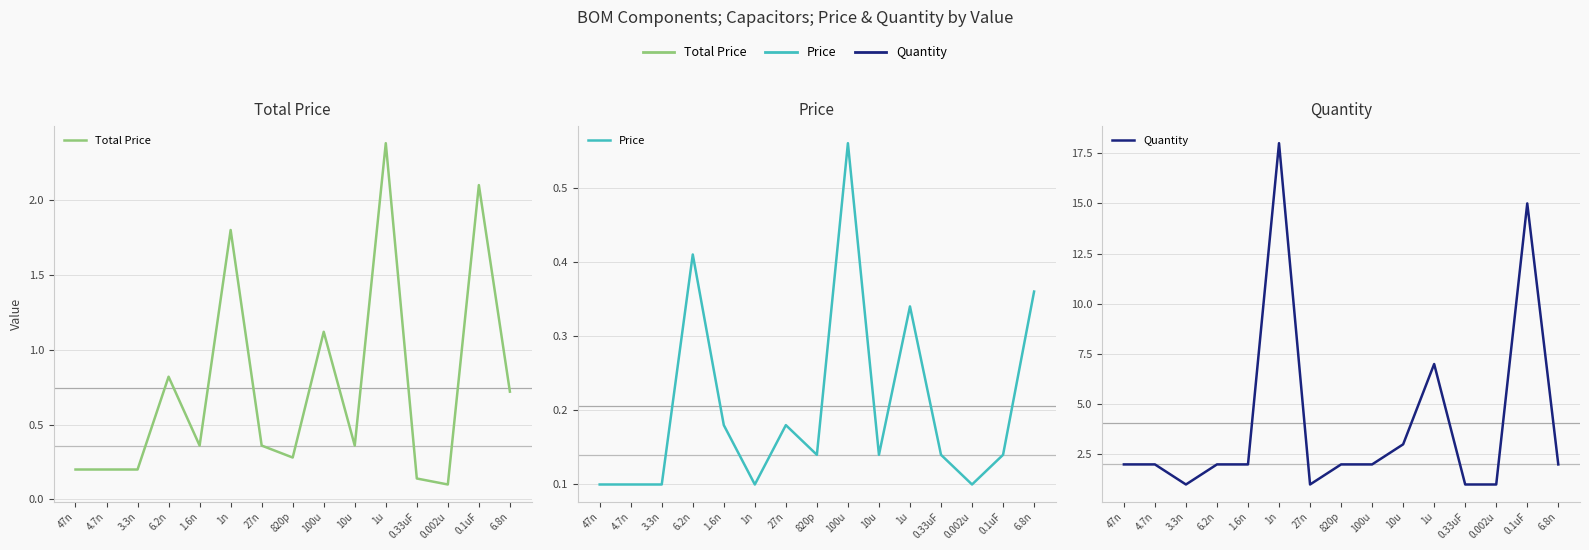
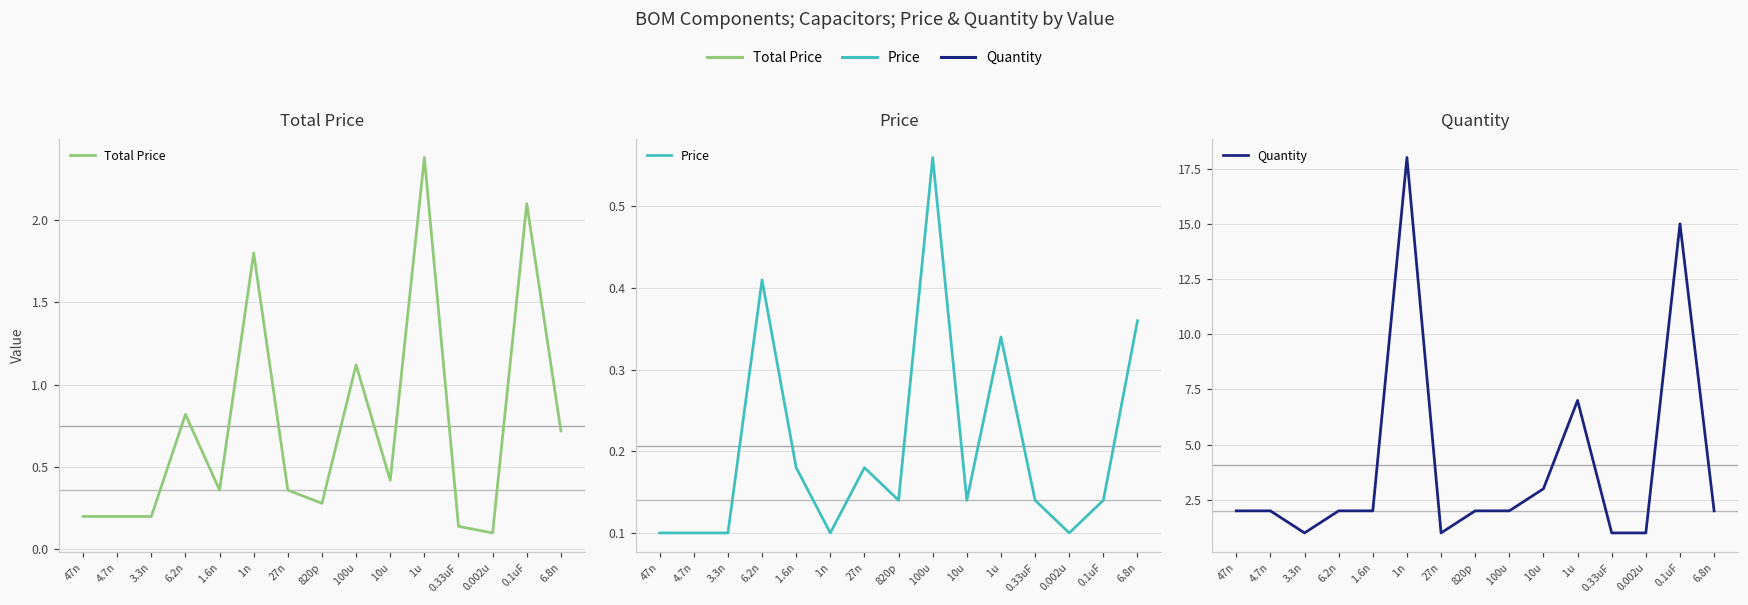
  {
    "Total Price": {
      "47n": 0.20,
      "4.7n": 0.20,
      "3.3n": 0.20,
      "6.2n": 0.82,
      "1.6n": 0.36,
      "1n": 1.80,
      "27n": 0.36,
      "820p": 0.28,
      "100u": 1.12,
-     "10u": 0.36,
+     "10u": 0.42,
      "1u": 2.38,
      "0.33uF": 0.14,
      "0.002u": 0.10,
      "0.1uF": 2.10,
      "6.8n": 0.72
    },
    "Price": {
      "47n": 0.10,
      "4.7n": 0.10,
      "3.3n": 0.10,
      "6.2n": 0.41,
      "1.6n": 0.18,
      "1n": 0.10,
      "27n": 0.18,
      "820p": 0.14,
      "100u": 0.56,
      "10u": 0.14,
      "1u": 0.34,
      "0.33uF": 0.14,
      "0.002u": 0.10,
      "0.1uF": 0.14,
      "6.8n": 0.36
    },
    "Quantity": {
      "47n": 2.0,
      "4.7n": 2.0,
      "3.3n": 1.0,
      "6.2n": 2.0,
      "1.6n": 2.0,
      "1n": 18.0,
      "27n": 1.0,
      "820p": 2.0,
      "100u": 2.0,
      "10u": 3.0,
      "1u": 7.0,
      "0.33uF": 1.0,
      "0.002u": 1.0,
      "0.1uF": 15.0,
      "6.8n": 2.0
    }
  }
